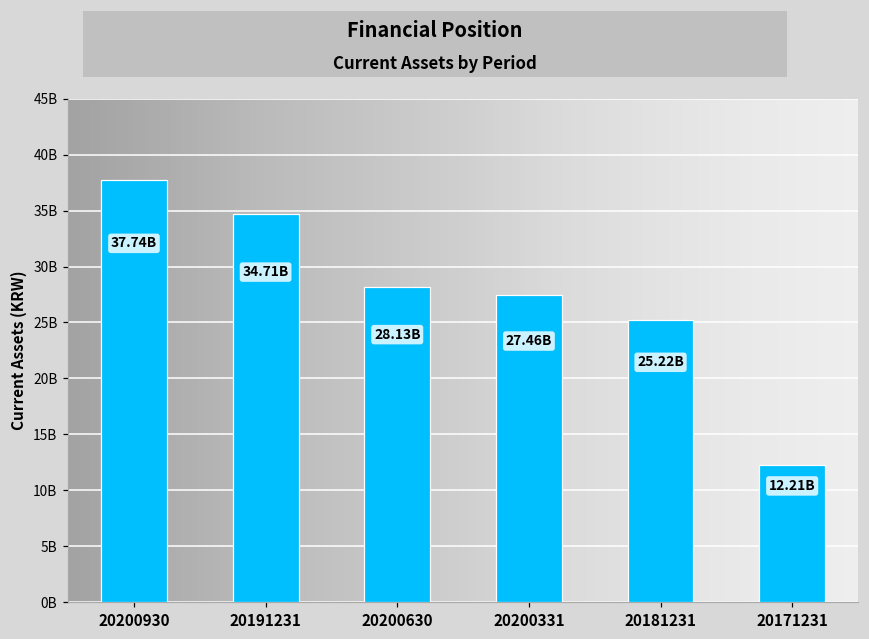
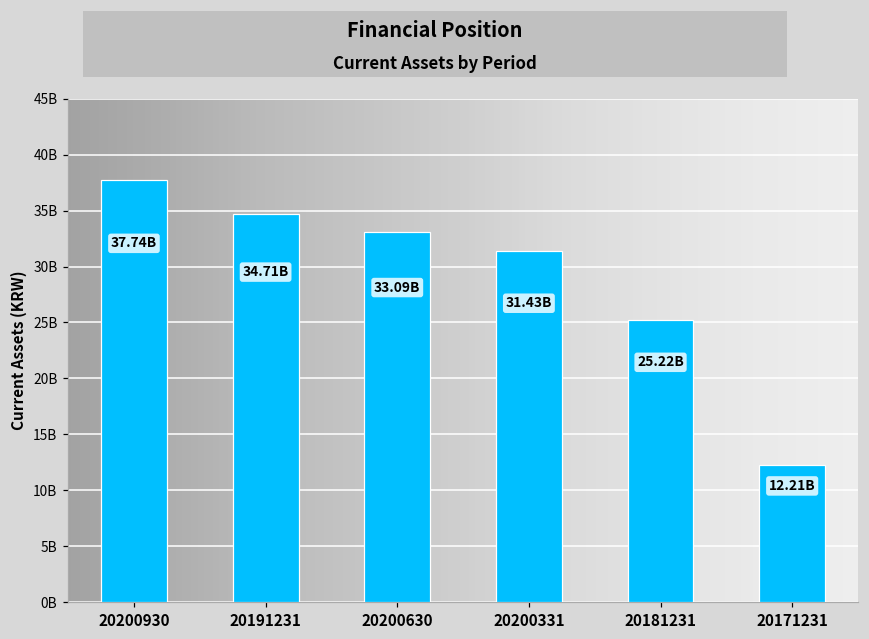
  {
-   "20200630": "28.13B",
-   "20200331": "27.46B"
+   "20200630": "33.09B",
+   "20200331": "31.43B"
  }
